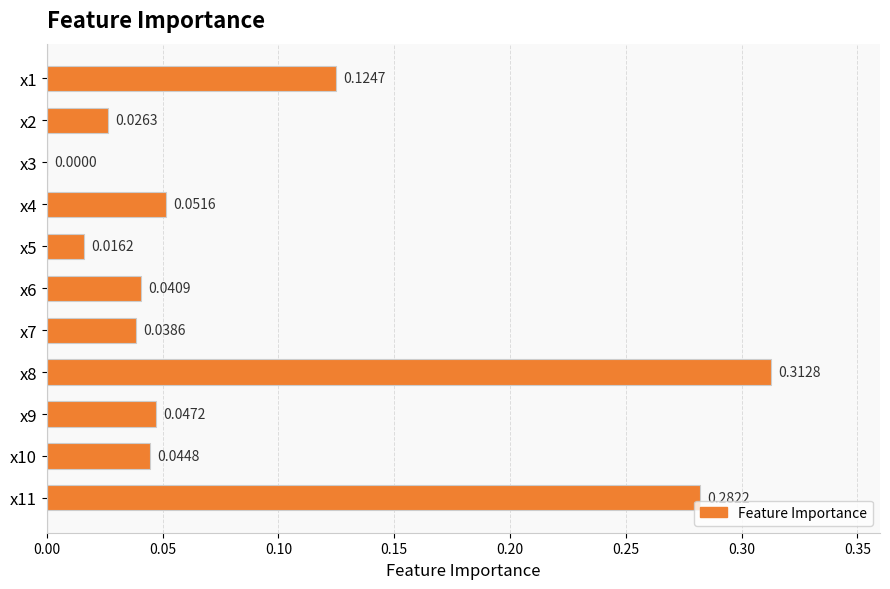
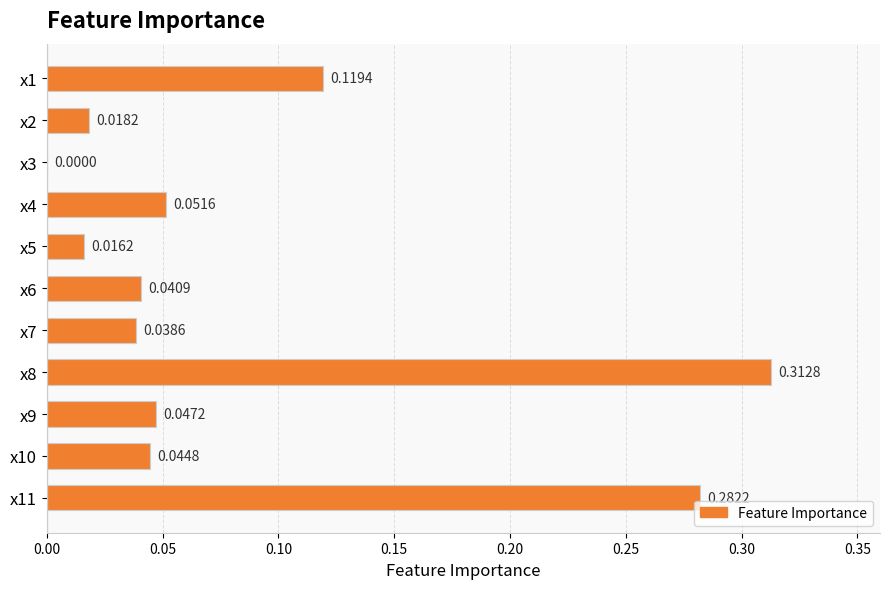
  {
-   "x1": 0.1247,
-   "x2": 0.0263,
+   "x1": 0.1194,
+   "x2": 0.0182,
    "x3": 0.0000,
    "x4": 0.0516,
    "x5": 0.0162,
    "x6": 0.0409,
    "x7": 0.0386,
    "x8": 0.3128,
    "x9": 0.0472,
    "x10": 0.0448
  }
